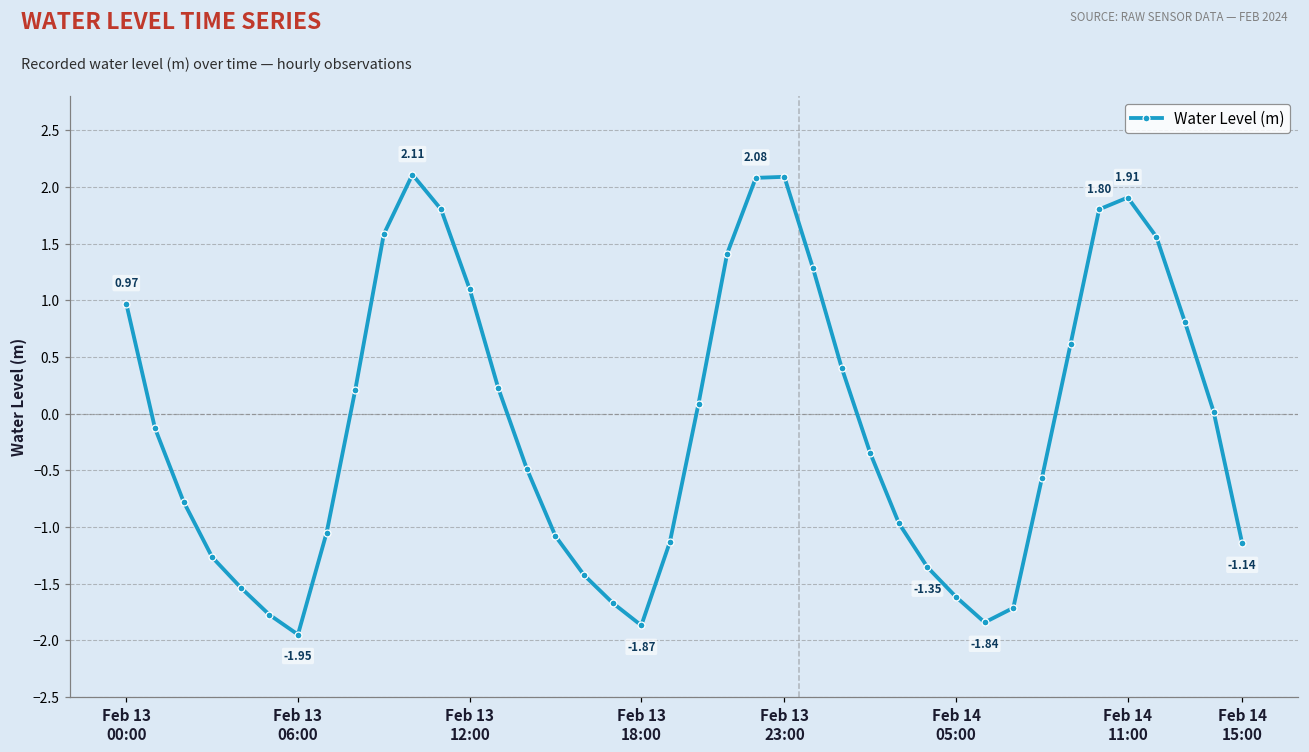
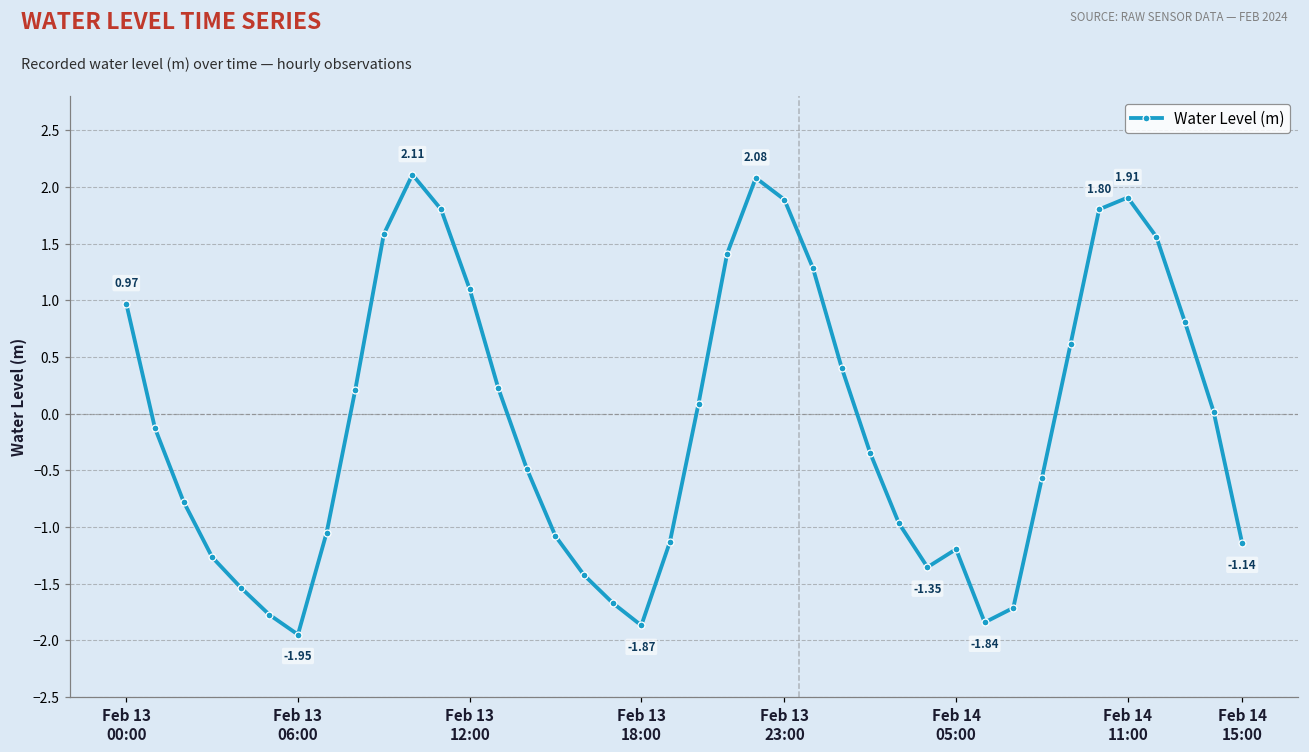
  {
    "Feb 13 12:00": 1.10,
-   "Feb 13 23:00": 2.09,
-   "Feb 14 05:00": -1.62
+   "Feb 13 23:00": 1.89,
+   "Feb 14 05:00": -1.20
  }
